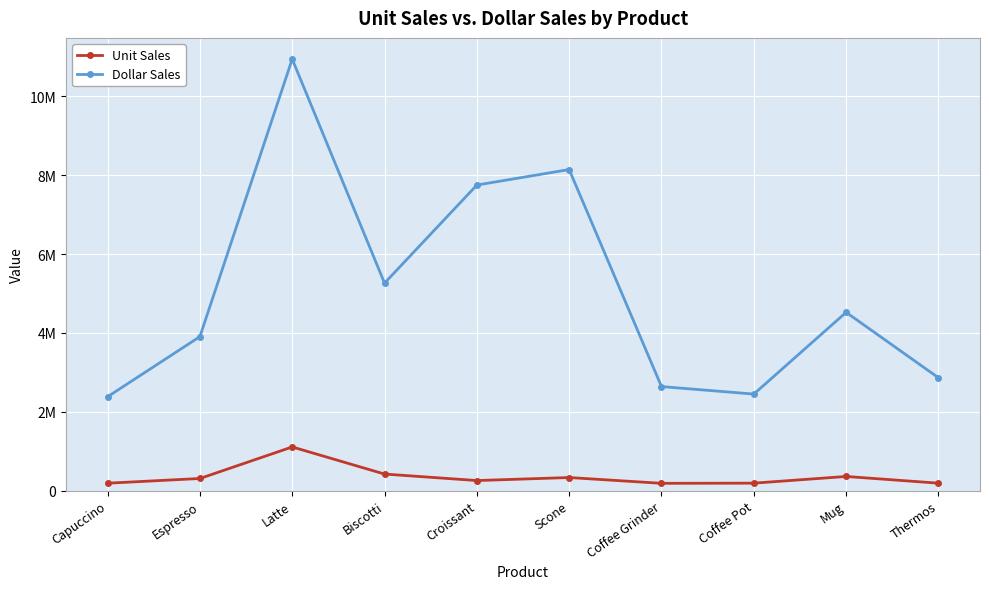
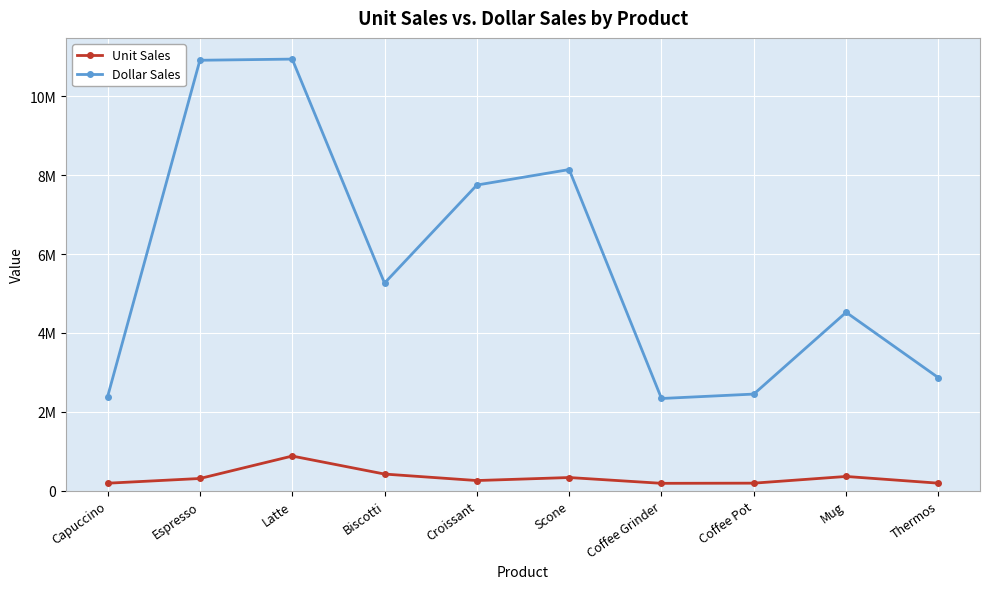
  {
    "Unit Sales": {
      "Capuccino": 200000,
      "Espresso": 300000,
-     "Latte": 1100000,
+     "Latte": 900000,
      "Biscotti": 400000,
      "Croissant": 300000,
      "Scone": 300000,
      "Coffee Grinder": 200000,
      "Coffee Pot": 200000,
      "Mug": 400000,
      "Thermos": 200000
    },
    "Dollar Sales": {
      "Capuccino": 2400000,
-     "Espresso": 3900000,
+     "Espresso": 10900000,
      "Latte": 10900000,
      "Biscotti": 5300000,
      "Croissant": 7700000,
      "Scone": 8100000,
-     "Coffee Grinder": 2600000,
+     "Coffee Grinder": 2300000,
      "Coffee Pot": 2400000,
      "Mug": 4500000,
      "Thermos": 2900000
    }
  }
